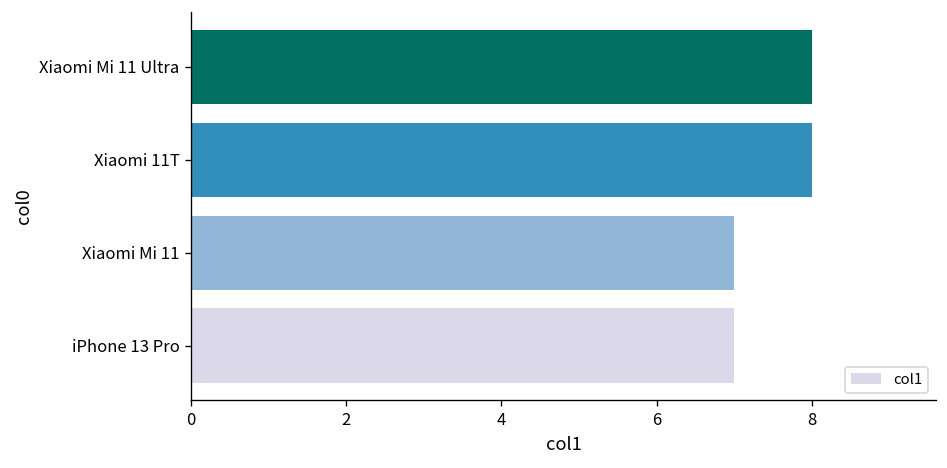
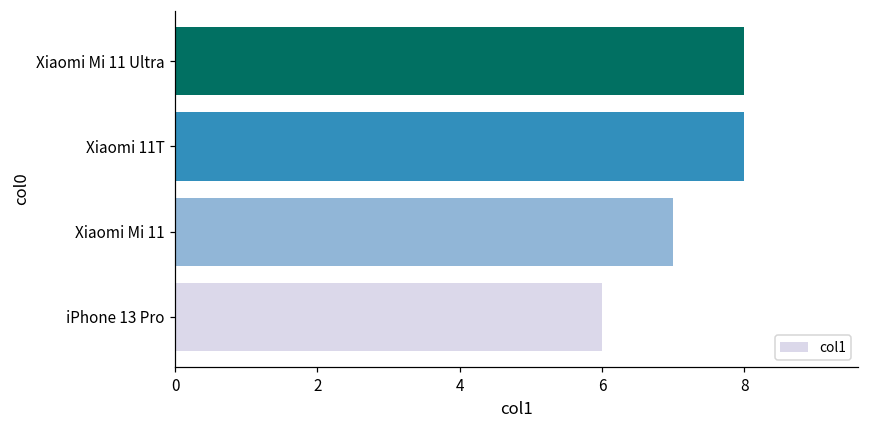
  {
    "Xiaomi Mi 11 Ultra": 8,
    "Xiaomi 11T": 8,
    "Xiaomi Mi 11": 7,
-   "iPhone 13 Pro": 7
+   "iPhone 13 Pro": 6
  }
